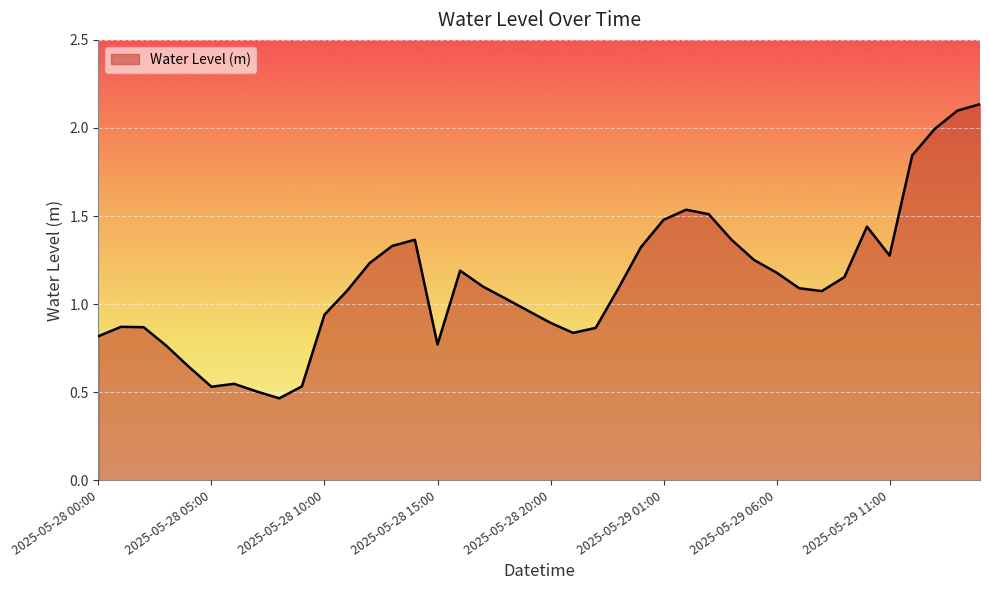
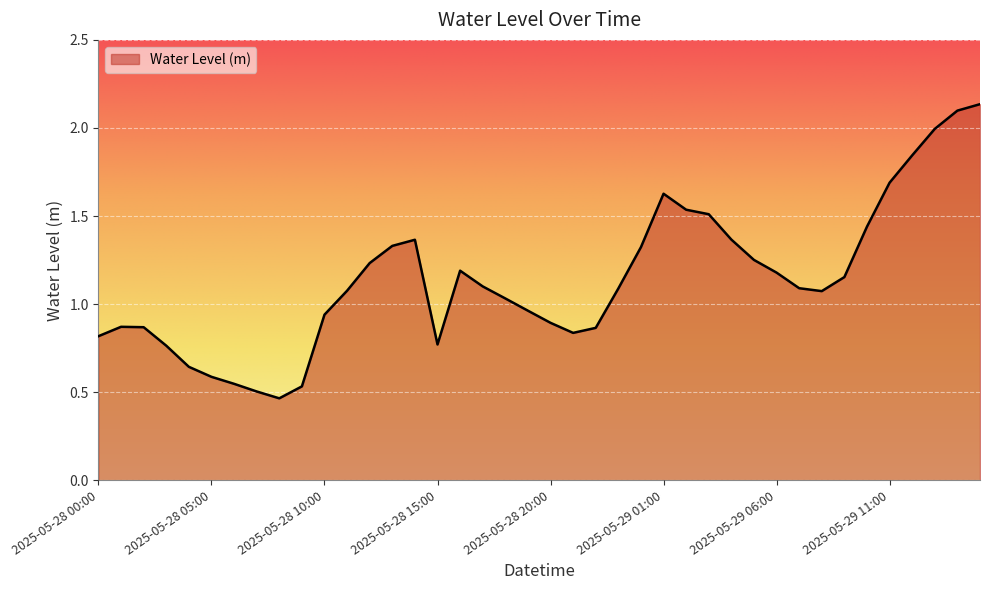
  {
    "2025-05-28 00:00": 0.82,
-   "2025-05-28 05:00": 0.53,
+   "2025-05-28 05:00": 0.59,
    "2025-05-28 10:00": 0.94,
    "2025-05-28 15:00": 0.77,
    "2025-05-28 20:00": 0.89,
-   "2025-05-29 01:00": 1.48,
+   "2025-05-29 01:00": 1.63,
    "2025-05-29 06:00": 1.18,
-   "2025-05-29 11:00": 1.28
+   "2025-05-29 11:00": 1.69
  }
